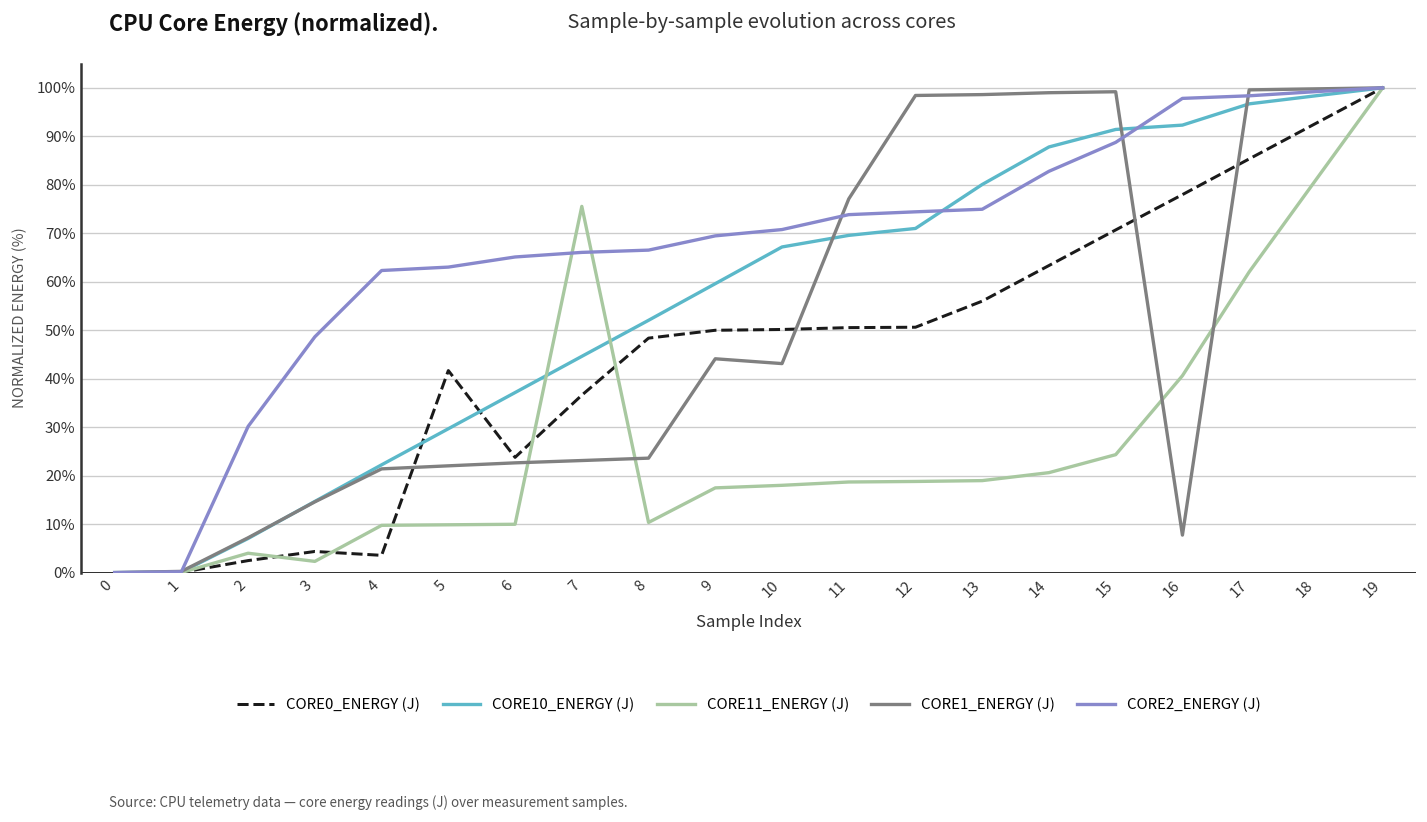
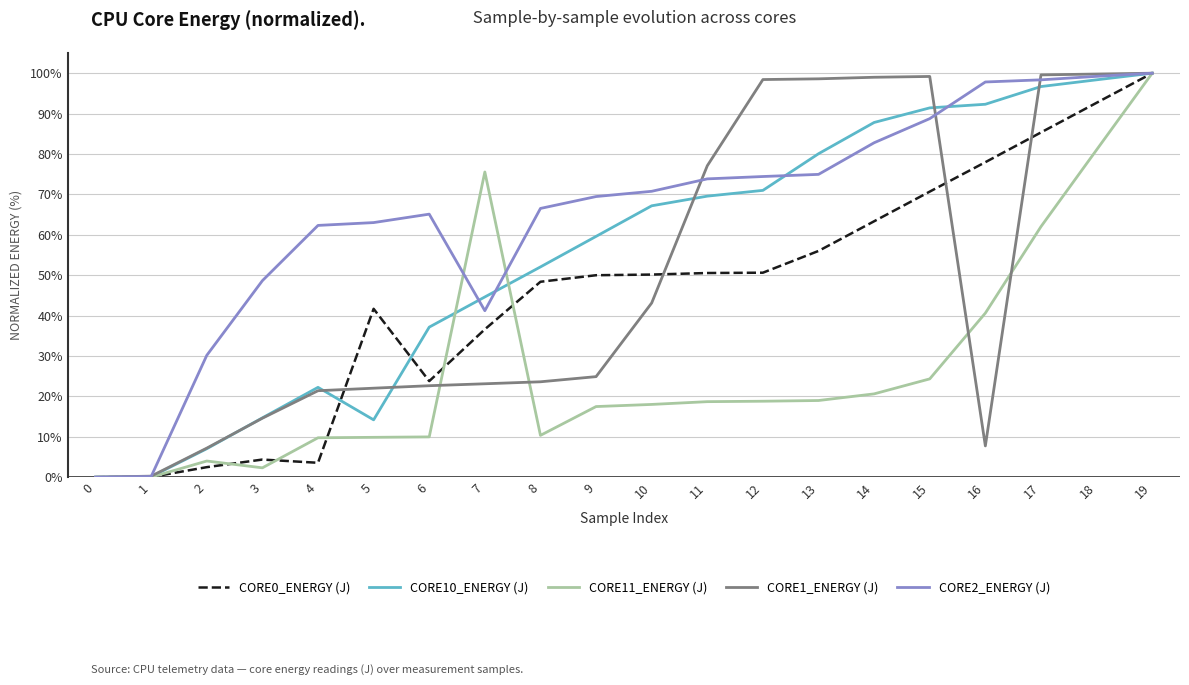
  {
    "CORE0_ENERGY (J)": {
      "2": "2%",
      "3": "4%",
      "4": "4%",
      "5": "42%",
      "6": "24%",
      "7": "37%",
      "8": "48%",
      "9": "50%",
      "10": "50%",
      "11": "51%",
      "12": "51%",
      "13": "56%",
      "14": "63%",
      "15": "71%",
      "16": "78%",
      "17": "85%",
      "18": "93%"
    },
    "CORE10_ENERGY (J)": {
      "4": "22%",
-     "5": "30%",
+     "5": "14%",
      "6": "37%",
      "7": "45%",
      "8": "52%",
      "9": "60%",
      "10": "67%",
      "11": "70%",
      "12": "71%",
      "13": "80%",
      "14": "88%",
      "15": "91%",
      "16": "92%",
      "17": "97%",
      "18": "98%"
    },
    "CORE11_ENERGY (J)": {
      "2": "4%",
      "3": "2%",
      "4": "10%",
      "5": "10%",
      "6": "10%",
      "7": "76%",
      "8": "10%",
      "9": "17%",
      "10": "18%",
      "11": "19%",
      "12": "19%",
      "13": "19%",
      "14": "21%",
      "15": "24%",
      "16": "41%",
      "17": "62%",
      "18": "81%"
    },
    "CORE1_ENERGY (J)": {
      "4": "21%",
      "5": "22%",
      "6": "23%",
      "7": "23%",
      "8": "24%",
-     "9": "44%",
+     "9": "25%",
      "10": "43%",
      "11": "77%",
      "12": "98%",
      "13": "99%",
      "14": "99%",
      "15": "99%",
      "16": "8%",
      "17": "100%"
    },
    "CORE2_ENERGY (J)": {
      "2": "30%",
      "3": "49%",
      "4": "62%",
      "5": "63%",
      "6": "65%",
-     "7": "66%",
+     "7": "41%",
      "8": "67%",
      "9": "69%",
      "10": "71%",
      "11": "74%",
      "12": "74%",
      "13": "75%",
      "14": "83%",
      "15": "89%",
      "16": "98%",
      "17": "98%"
    }
  }
